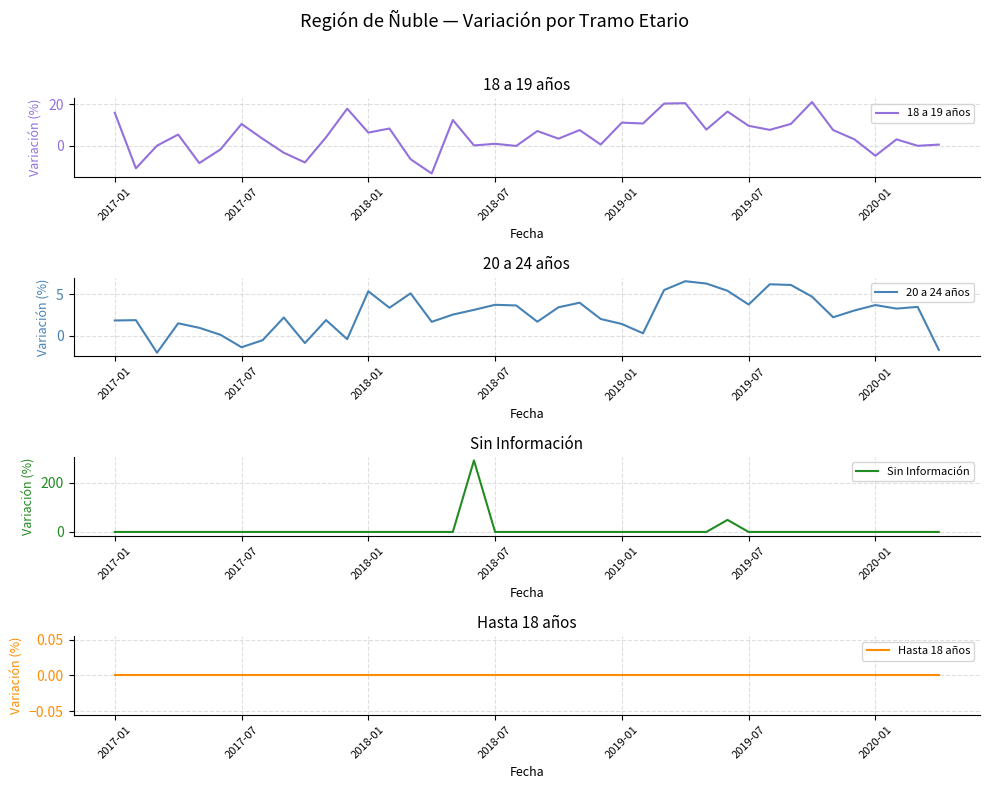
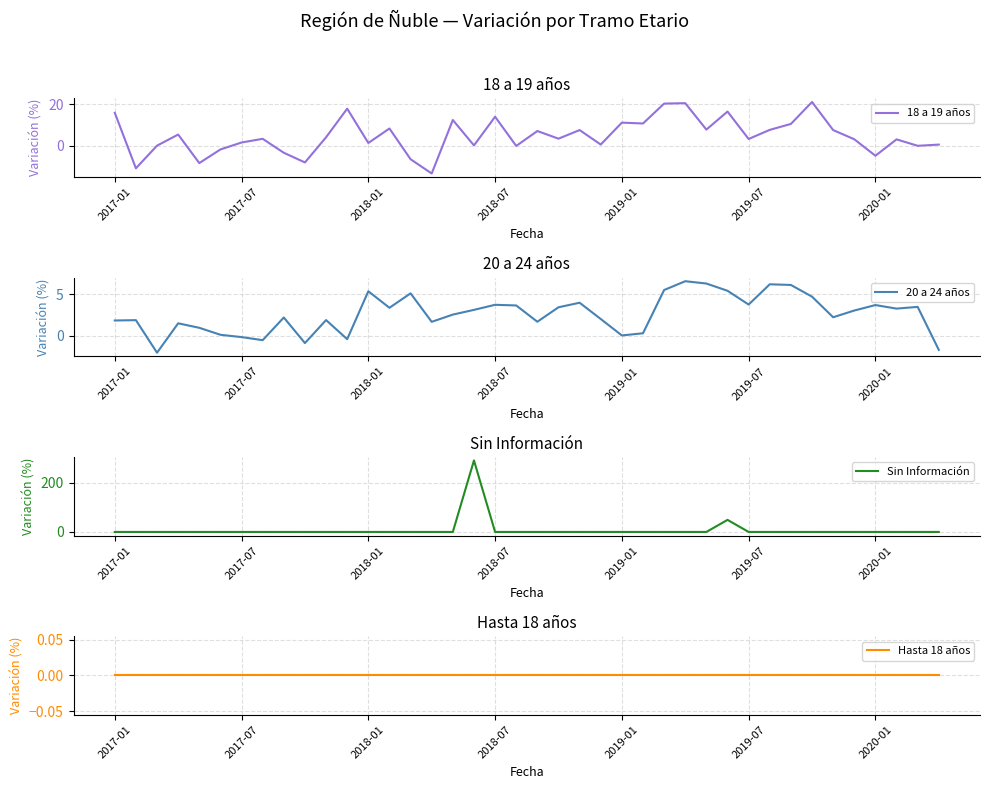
  {
    "18 a 19 años": {
      "2017-01": 16,
-     "2017-07": 11,
-     "2018-01": 6,
-     "2018-07": 1,
+     "2017-07": 2,
+     "2018-01": 1,
+     "2018-07": 14,
      "2019-01": 11,
-     "2019-07": 10,
+     "2019-07": 3,
      "2020-01": -5
    },
    "20 a 24 años": {
      "2017-01": 2,
-     "2017-07": -1,
+     "2017-07": 0,
      "2018-01": 5,
      "2018-07": 4,
-     "2019-01": 1,
+     "2019-01": 0,
      "2019-07": 4,
      "2020-01": 4
    },
    "Sin Información": {
      "2017-01": 0,
      "2017-07": 0,
      "2018-01": 0,
      "2018-07": 0,
      "2019-01": 0,
      "2019-07": 0,
      "2020-01": 0
    },
    "Hasta 18 años": {
      "2017-01": 0.00,
      "2017-07": 0.00,
      "2018-01": 0.00,
      "2018-07": 0.00,
      "2019-01": 0.00,
      "2019-07": 0.00,
      "2020-01": 0.00
    }
  }
